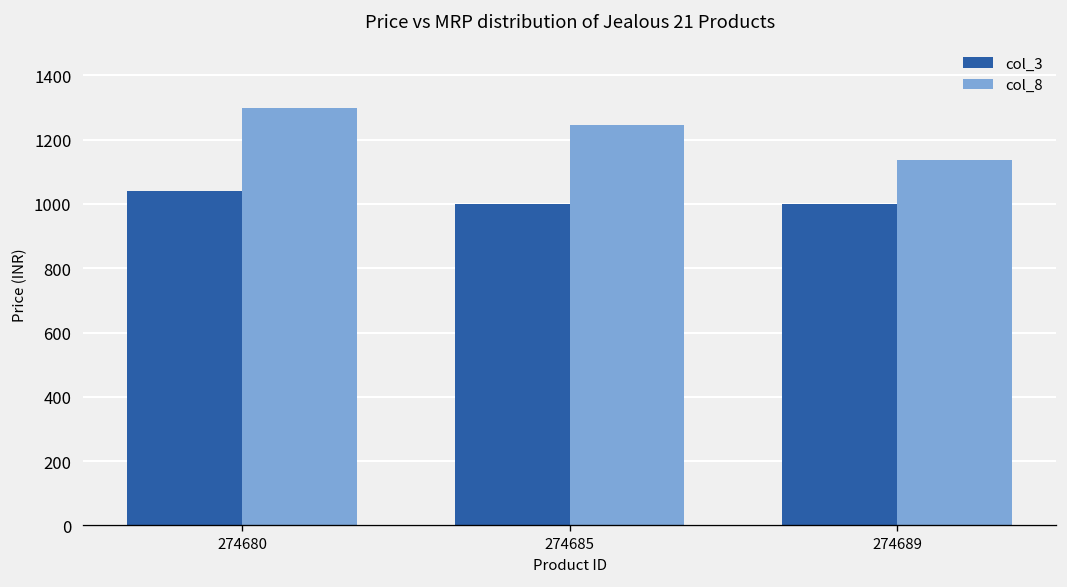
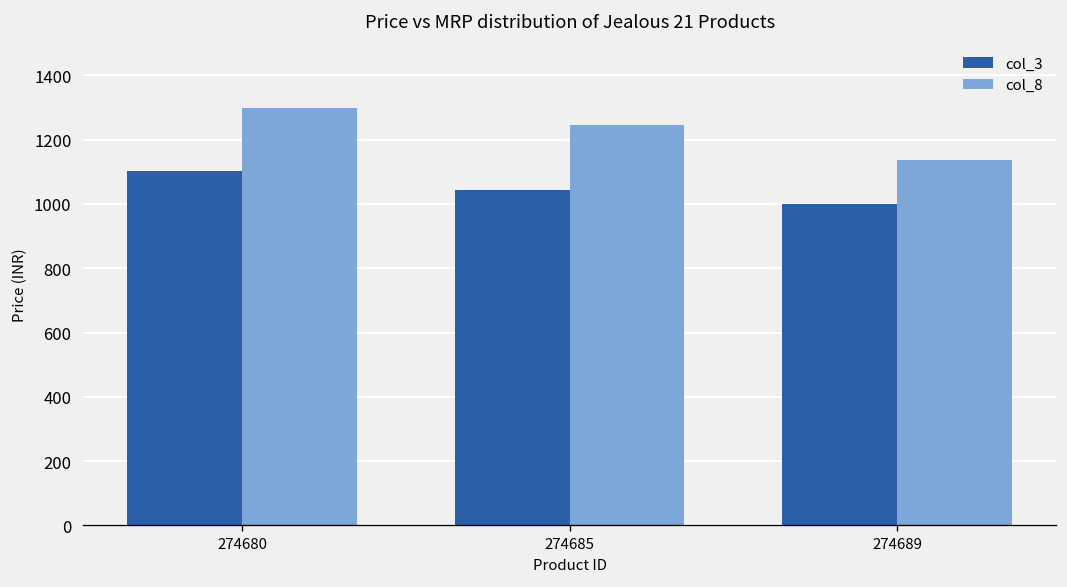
  {
    "col_3": {
-     "274680": 1040,
-     "274685": 1000,
+     "274680": 1100,
+     "274685": 1050,
      "274689": 1000
    },
    "col_8": {
      "274680": 1300,
      "274685": 1250,
      "274689": 1140
    }
  }
